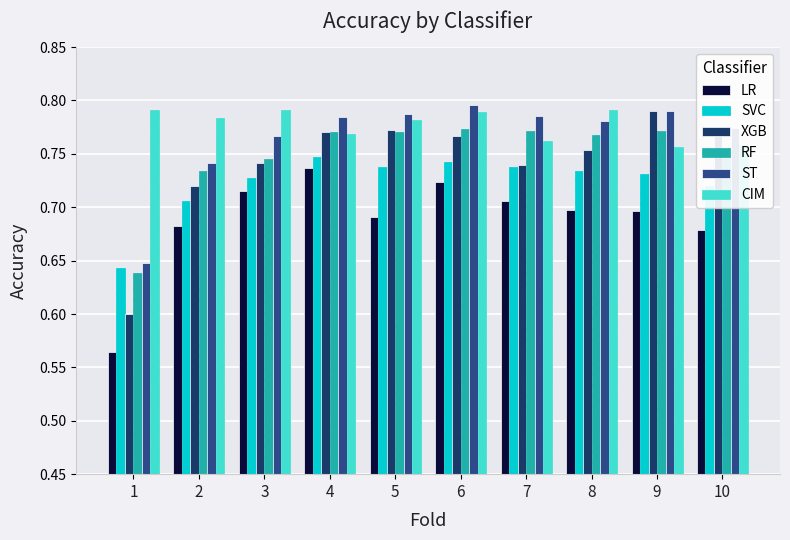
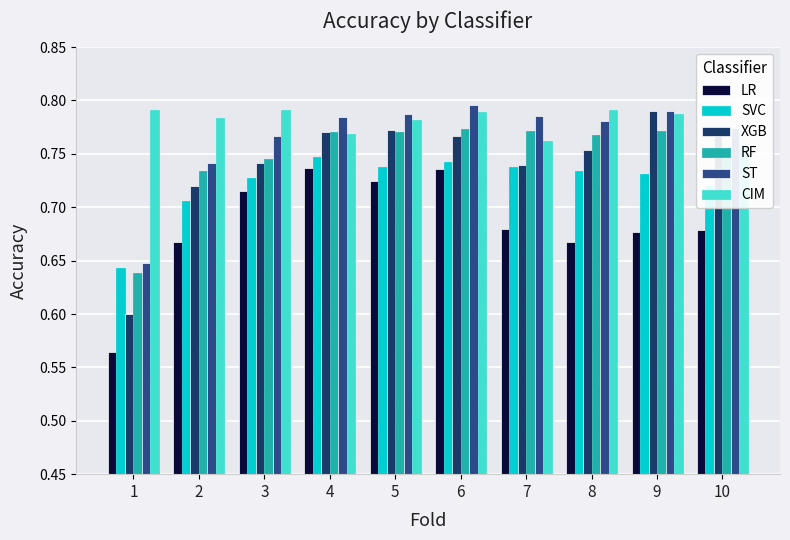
  {
    "LR": {
      "1": 0.565,
-     "2": 0.682,
+     "2": 0.667,
      "3": 0.715,
      "4": 0.736,
-     "5": 0.691,
-     "6": 0.724,
-     "7": 0.706,
-     "8": 0.697,
-     "9": 0.696,
+     "5": 0.725,
+     "6": 0.736,
+     "7": 0.679,
+     "8": 0.668,
+     "9": 0.677,
      "10": 0.679
    },
    "CIM": {
      "1": 0.791,
      "2": 0.784,
      "3": 0.791,
      "4": 0.769,
      "5": 0.782,
      "6": 0.789,
      "7": 0.762,
      "8": 0.791,
-     "9": 0.756
+     "9": 0.788
    }
  }
